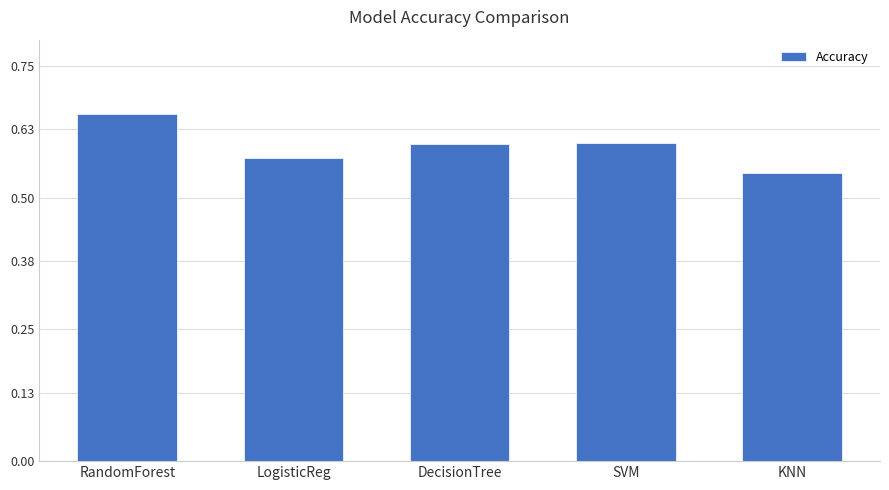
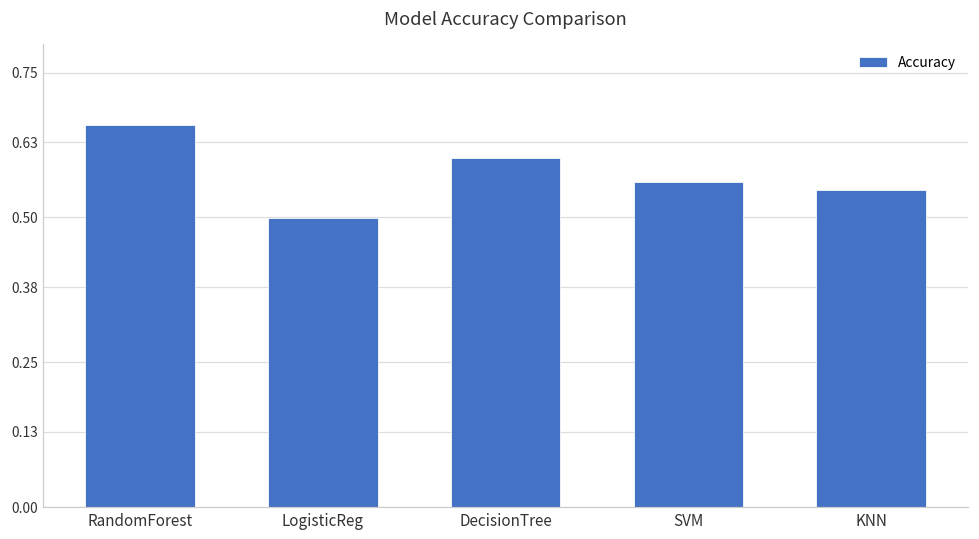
  {
    "RandomForest": 0.66,
-   "LogisticReg": 0.58,
+   "LogisticReg": 0.50,
    "DecisionTree": 0.60,
-   "SVM": 0.60,
+   "SVM": 0.56,
    "KNN": 0.55
  }
